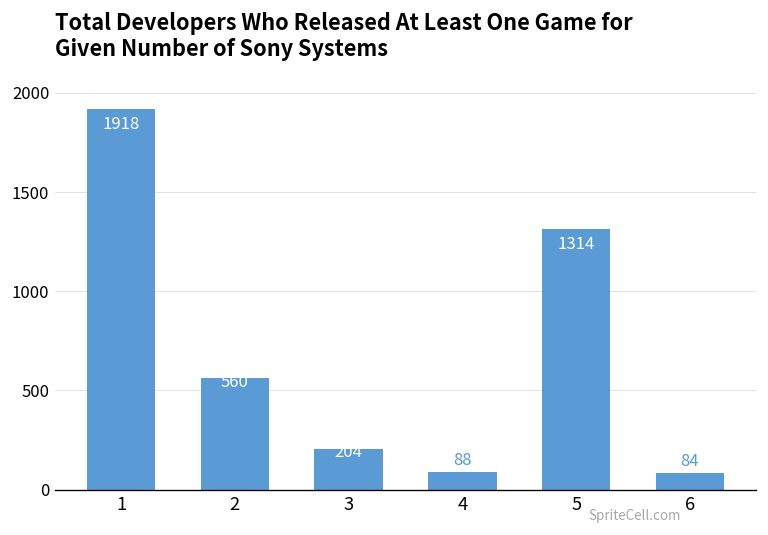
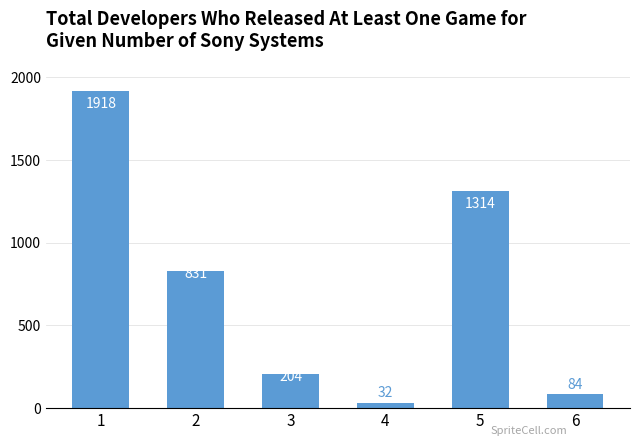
  {
    "1": 1918,
-   "2": 560,
+   "2": 831,
    "3": 204,
-   "4": 88,
+   "4": 32,
    "5": 1314,
    "6": 84
  }
